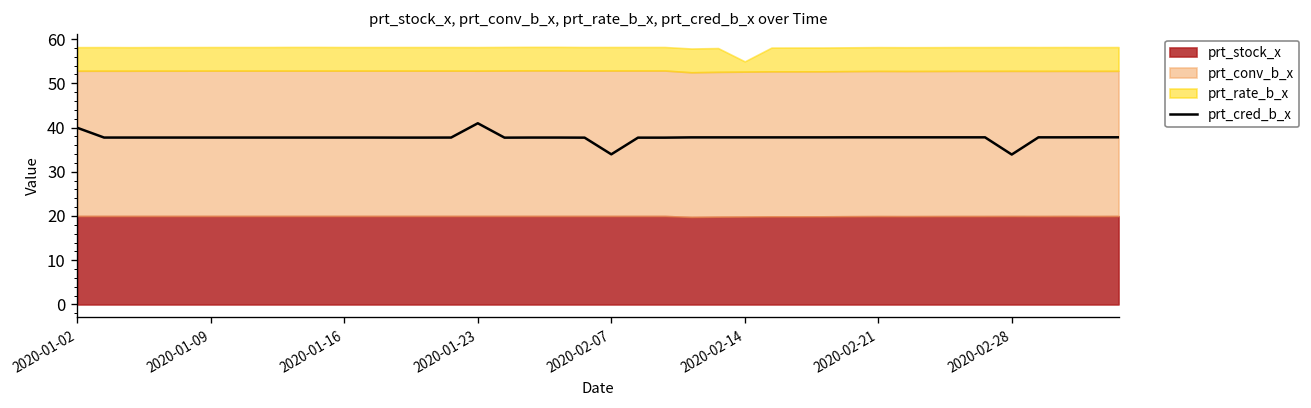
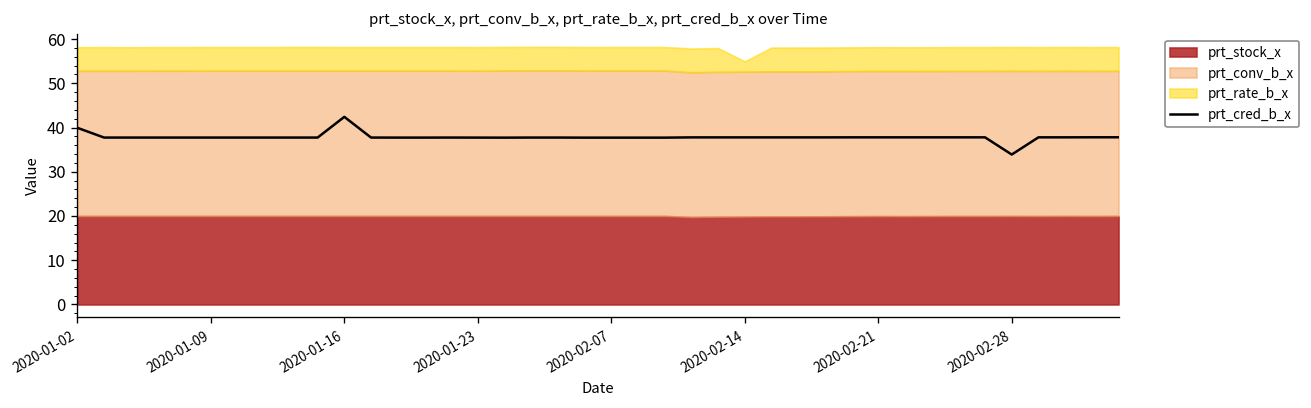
  {
    "prt_cred_b_x": {
      "2020-01-02": 40,
      "2020-01-09": 38,
-     "2020-01-16": 38,
-     "2020-01-23": 41,
-     "2020-02-07": 34,
+     "2020-01-16": 42,
+     "2020-01-23": 38,
+     "2020-02-07": 38,
      "2020-02-14": 38,
      "2020-02-21": 38,
      "2020-02-28": 34
    },
    "prt_stock_x": {
      "2020-01-02": 20,
      "2020-01-09": 20,
      "2020-01-16": 20,
      "2020-01-23": 20,
      "2020-02-07": 20,
      "2020-02-14": 20,
      "2020-02-21": 20,
      "2020-02-28": 20
    },
    "prt_conv_b_x": {
      "2020-01-02": 33,
      "2020-01-09": 33,
      "2020-01-16": 33,
      "2020-01-23": 33,
      "2020-02-07": 33,
      "2020-02-14": 33,
      "2020-02-21": 33,
      "2020-02-28": 33
    },
    "prt_rate_b_x": {
      "2020-01-02": 5,
      "2020-01-09": 5,
      "2020-01-16": 5,
      "2020-01-23": 5,
      "2020-02-07": 5,
      "2020-02-14": 2,
      "2020-02-21": 5,
      "2020-02-28": 5
    }
  }
